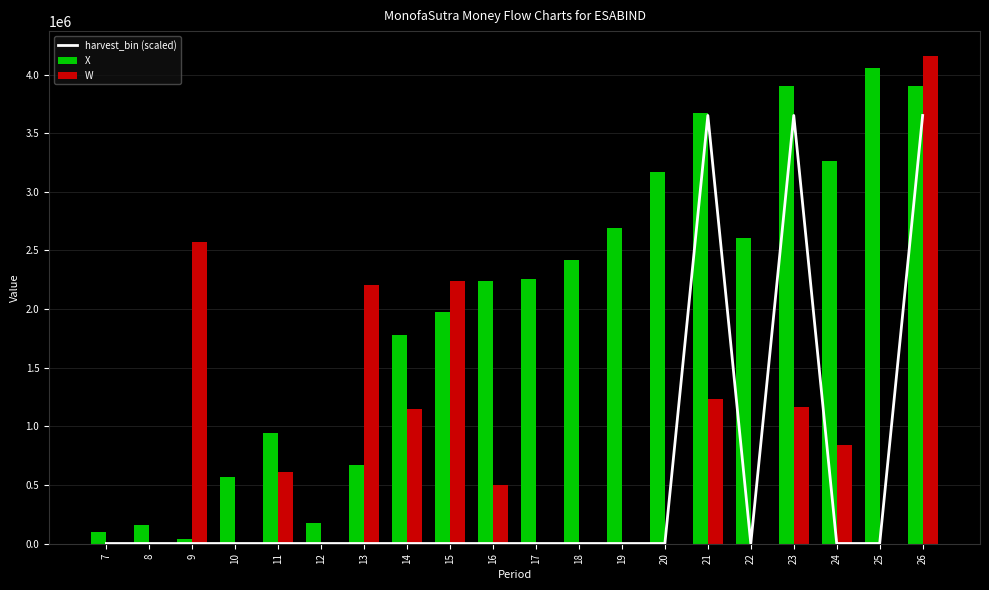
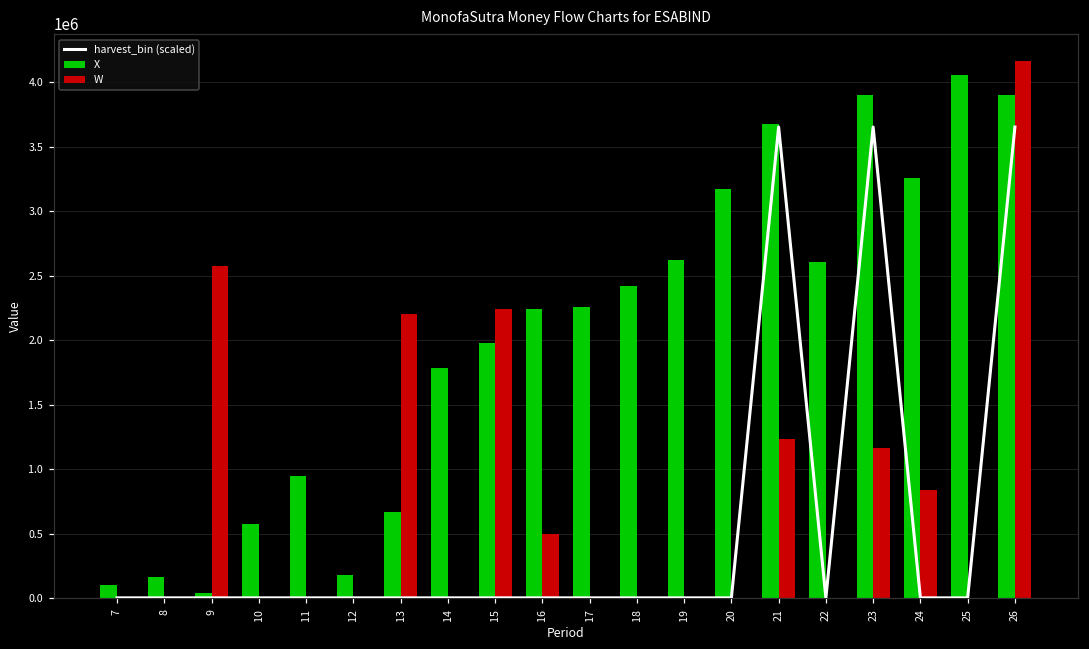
  {
    "X": {
      "7": 100000,
      "8": 160000,
      "9": 40000,
      "10": 570000,
      "11": 950000,
      "12": 180000,
      "13": 670000,
      "14": 1780000,
      "15": 1980000,
      "16": 2240000,
      "17": 2260000,
      "18": 2420000,
-     "19": 2690000,
+     "19": 2620000,
      "20": 3170000,
      "21": 3670000,
      "22": 2610000,
      "23": 3900000,
      "24": 3260000,
      "25": 4050000,
      "26": 3900000
    },
    "harvest_bin (scaled)": {
      "7": 0,
      "8": 0,
      "9": 0,
      "10": 0,
      "11": 0,
      "12": 0,
      "13": 0,
      "14": 0,
      "15": 0,
      "16": 0,
      "17": 0,
      "18": 0,
      "19": 0,
      "20": 0,
      "21": 3650000,
      "22": 0,
      "23": 3650000,
      "24": 0,
      "25": 0,
      "26": 3650000
    },
    "W": {
      "7": 0,
      "8": 0,
      "9": 2570000,
      "10": 0,
-     "11": 610000,
+     "11": 0,
      "12": 0,
      "13": 2200000,
-     "14": 1150000,
+     "14": 0,
      "15": 2240000,
      "16": 500000,
      "17": 0,
      "18": 0,
      "19": 0,
      "21": 1230000,
      "23": 1170000,
      "24": 840000,
      "26": 4160000
    }
  }
